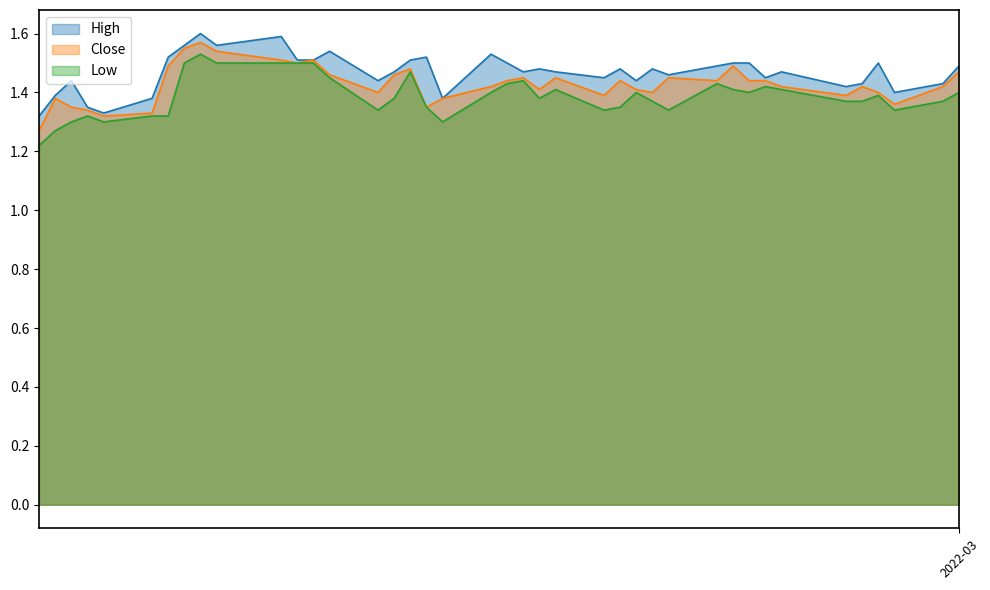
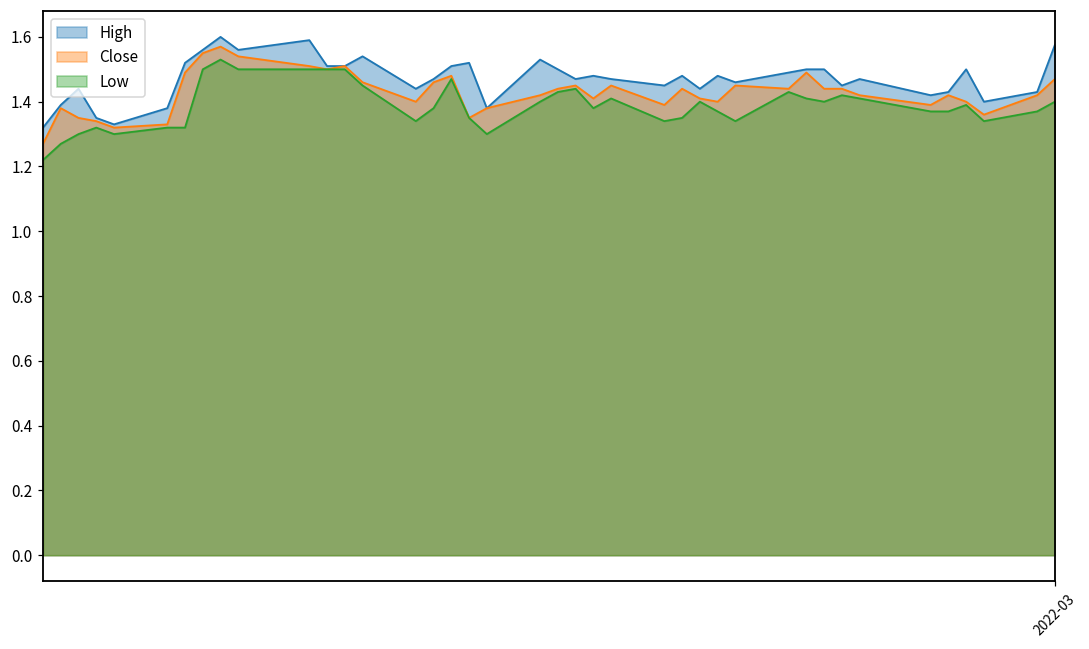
  {
    "High": {
-     "2022-03": 1.49
+     "2022-03": 1.58
    },
    "Close": {
      "2022-03": 1.47
    },
    "Low": {
      "2022-03": 1.40
    }
  }
